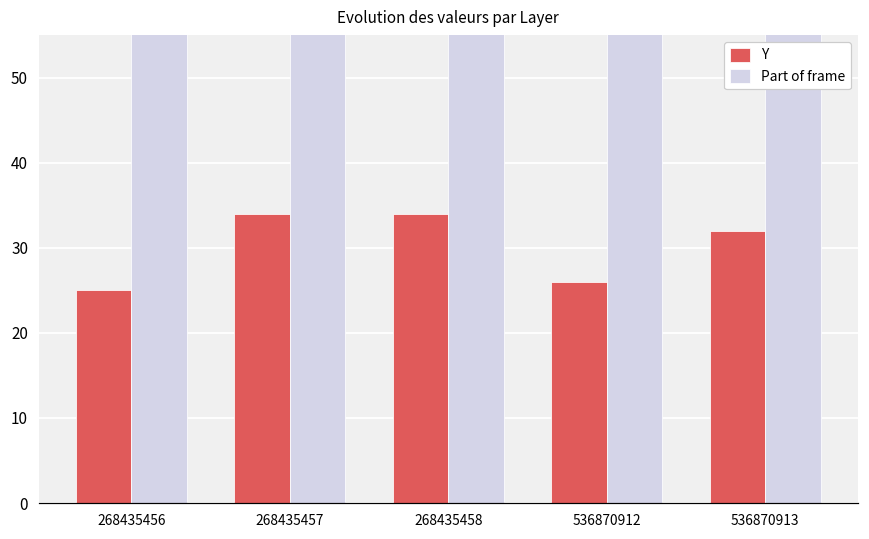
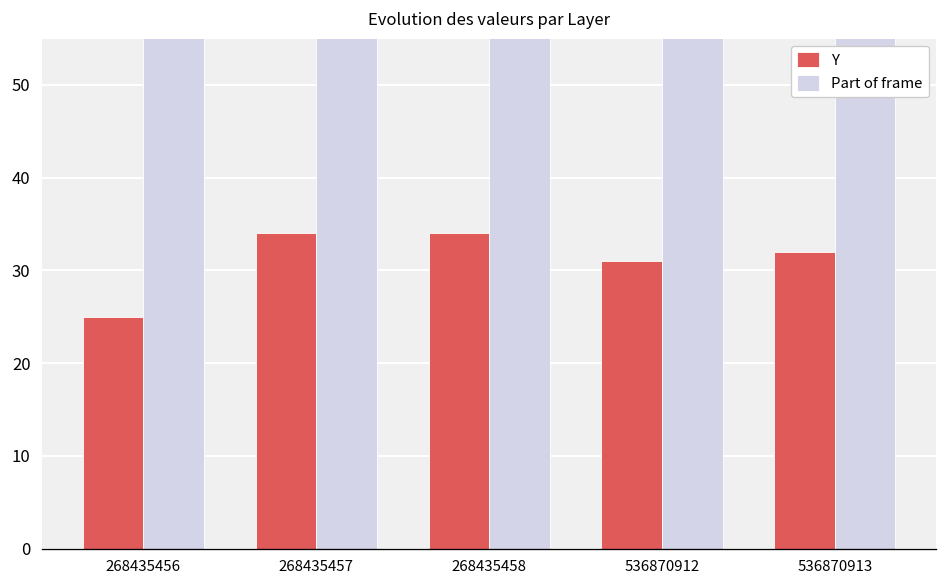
  {
    "Y": {
      "268435456": 25,
      "268435457": 34,
      "268435458": 34,
-     "536870912": 26,
+     "536870912": 31,
      "536870913": 32
    }
  }
